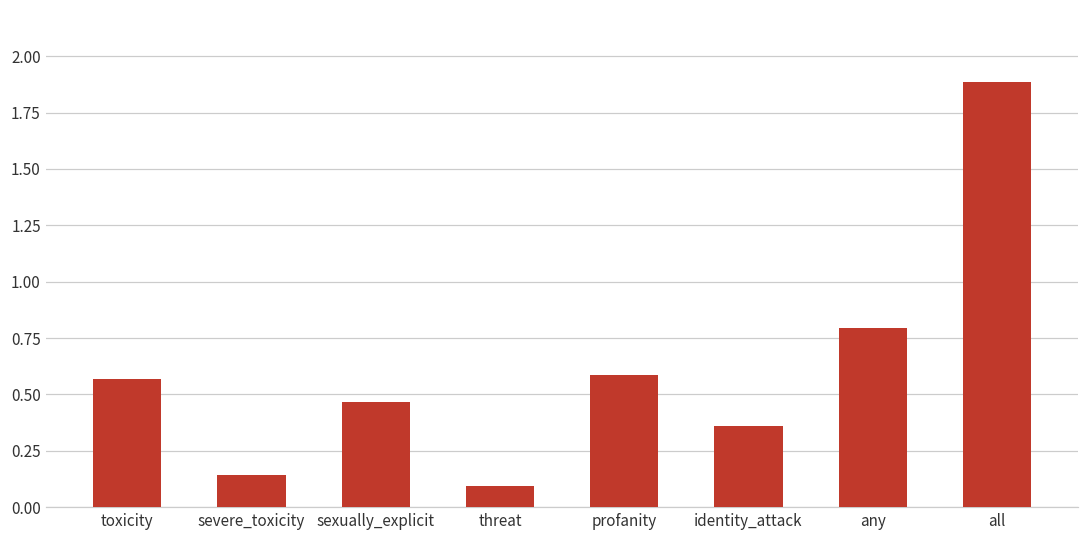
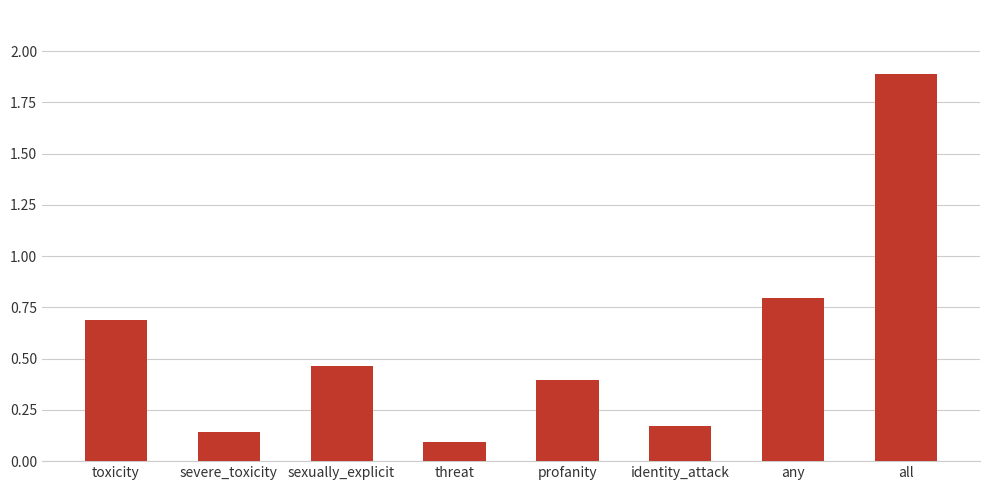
  {
-   "toxicity": 0.57,
+   "toxicity": 0.69,
    "severe_toxicity": 0.14,
    "sexually_explicit": 0.46,
    "threat": 0.09,
-   "profanity": 0.59,
-   "identity_attack": 0.36,
+   "profanity": 0.40,
+   "identity_attack": 0.17,
    "any": 0.80,
    "all": 1.89
  }
